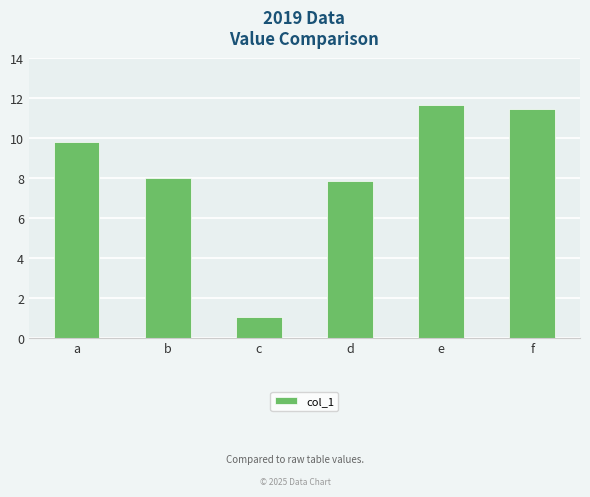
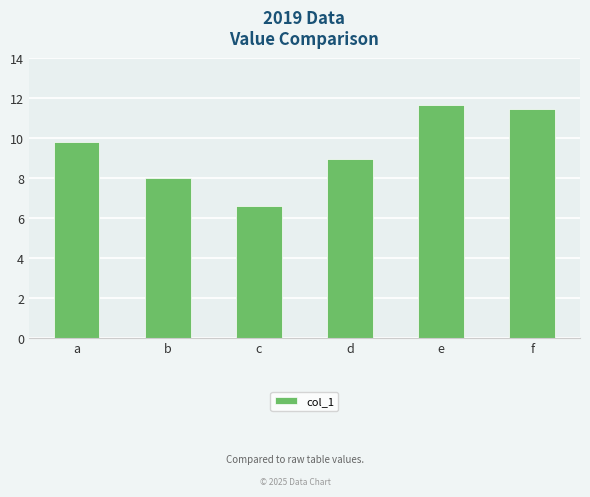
  {
    "a": 9.8,
    "b": 8.0,
-   "c": 1.1,
-   "d": 7.8,
+   "c": 6.6,
+   "d": 9.0,
    "e": 11.7,
    "f": 11.4
  }
